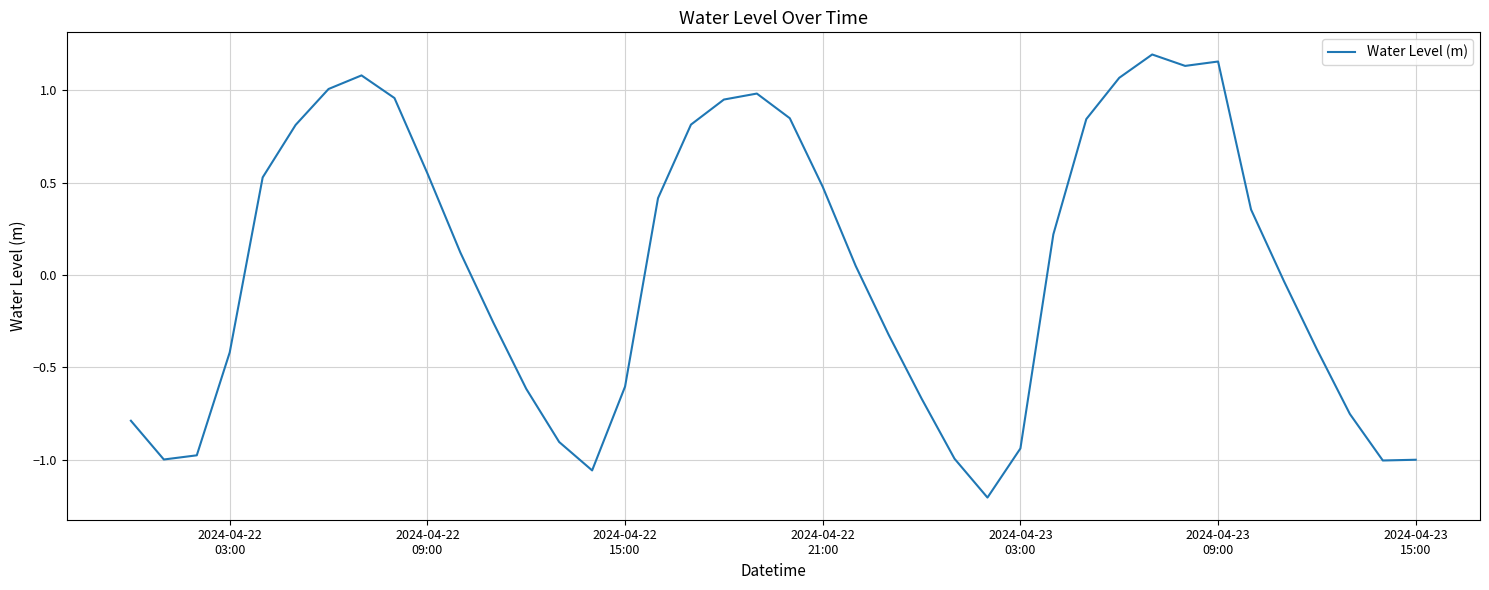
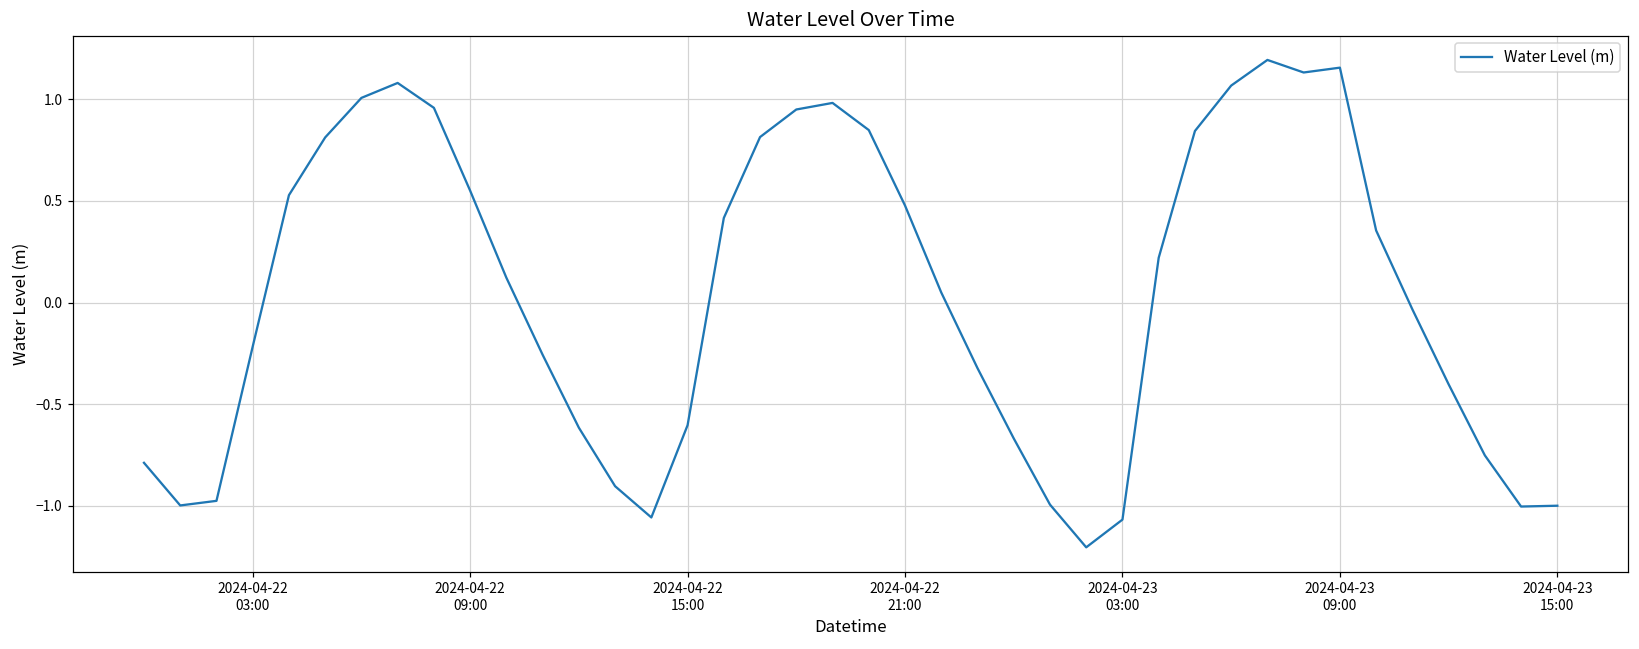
  {
-   "2024-04-22 03:00": -0.42,
+   "2024-04-22 03:00": -0.22,
    "2024-04-22 09:00": 0.55,
    "2024-04-22 15:00": -0.60,
    "2024-04-22 21:00": 0.48,
-   "2024-04-23 03:00": -0.94,
+   "2024-04-23 03:00": -1.07,
    "2024-04-23 09:00": 1.16,
    "2024-04-23 15:00": -1.00
  }
